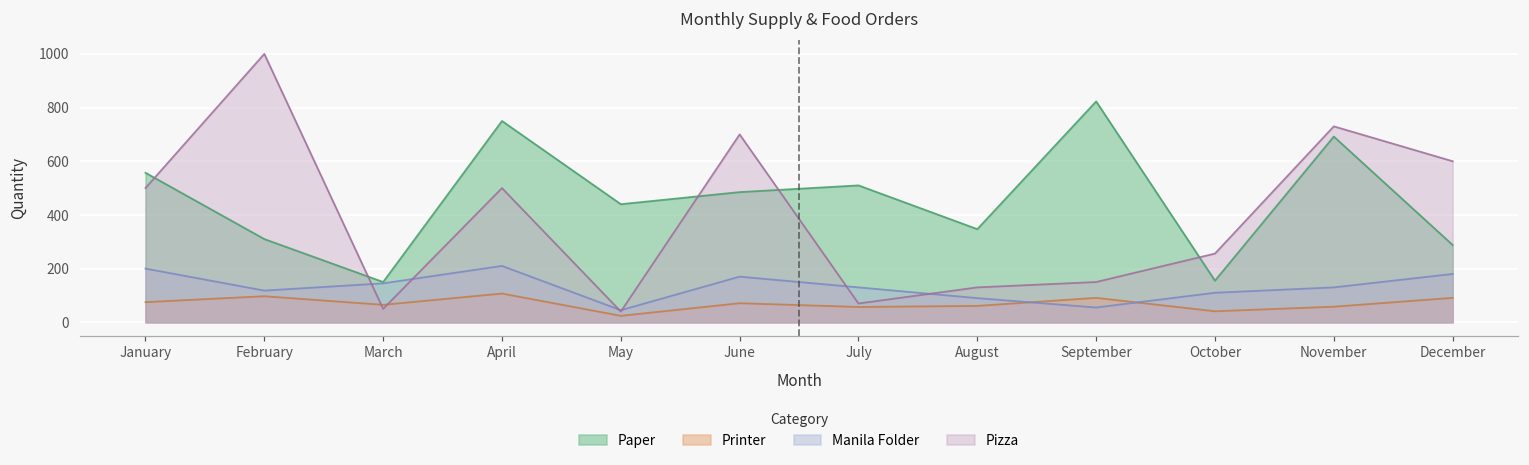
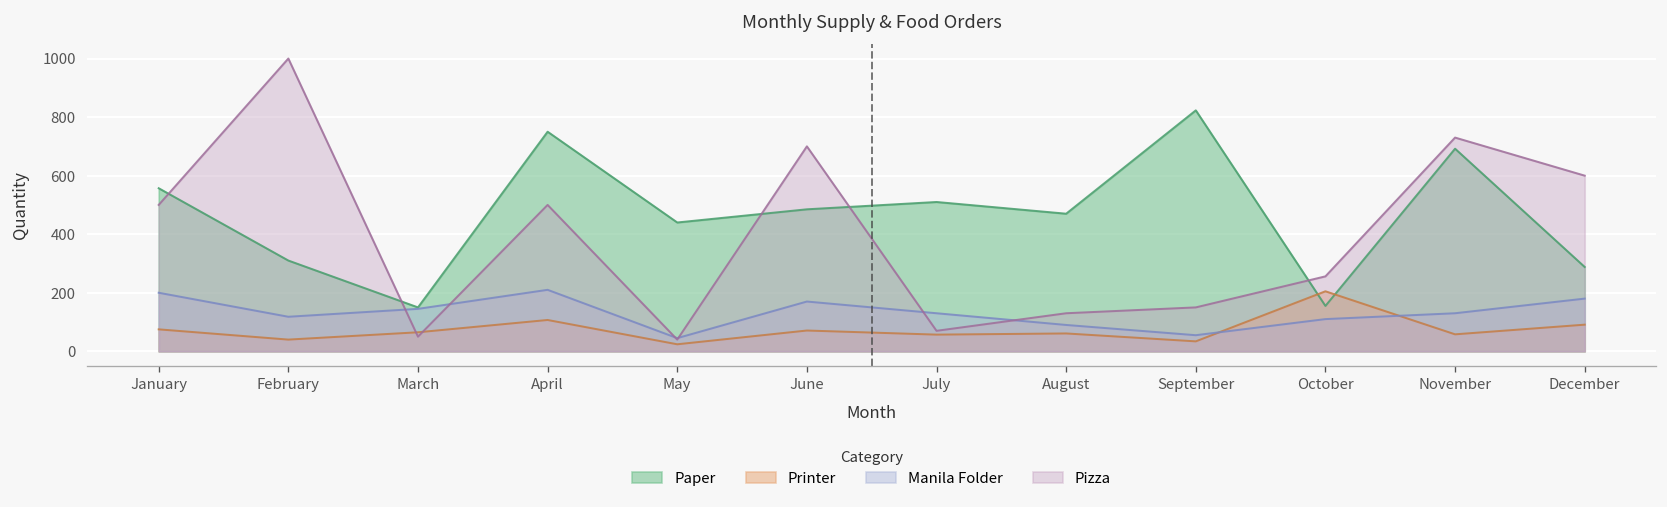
  {
    "Paper": {
      "January": 560,
      "February": 310,
      "April": 750,
      "May": 440,
      "June": 490,
      "July": 510,
-     "August": 350,
+     "August": 470,
      "September": 820,
      "October": 160,
      "November": 690,
      "December": 290
    },
    "Printer": {
      "January": 80,
-     "February": 100,
+     "February": 40,
      "March": 70,
      "April": 110,
      "May": 20,
      "June": 70,
      "July": 60,
      "August": 60,
-     "September": 90,
-     "October": 40,
+     "September": 30,
+     "October": 210,
      "November": 60,
      "December": 90
    }
  }
